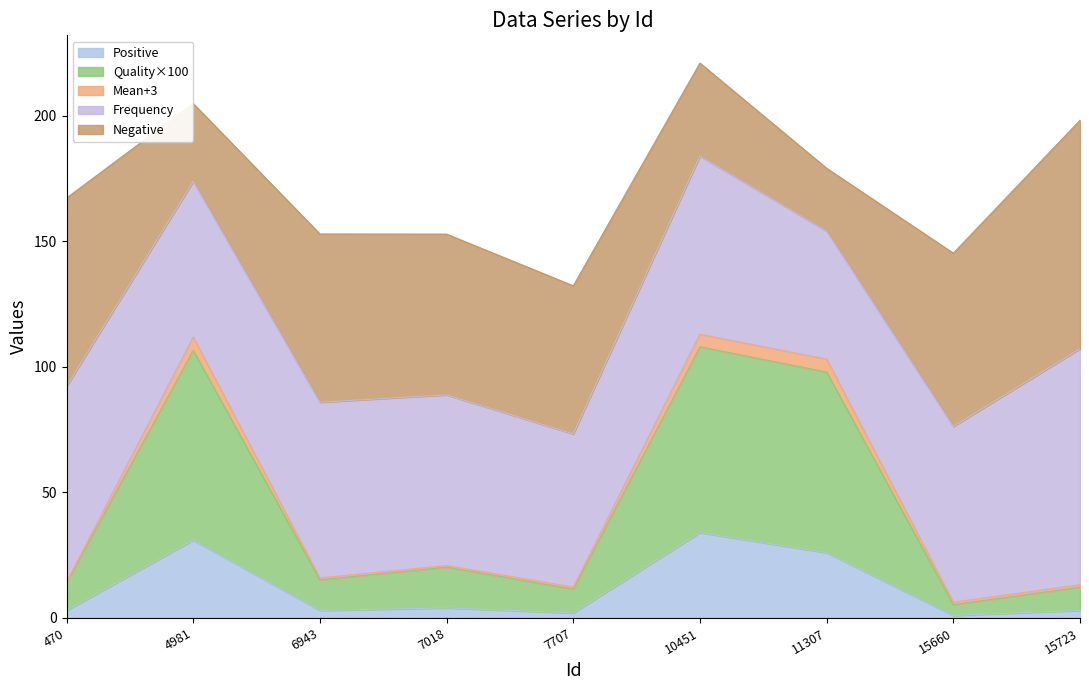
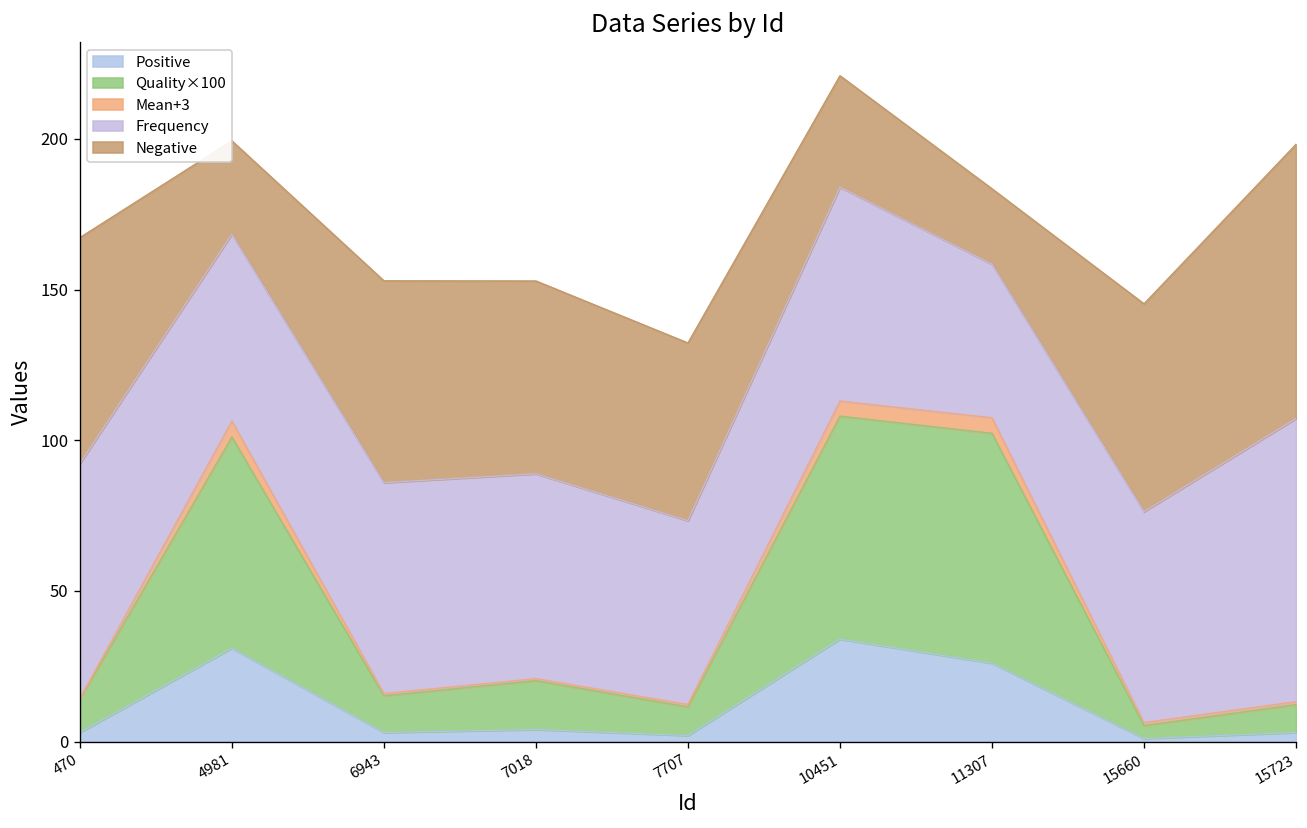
  {
    "Quality×100": {
-     "4981": 76,
+     "4981": 70,
      "10451": 74,
-     "11307": 72
+     "11307": 76
    }
  }
